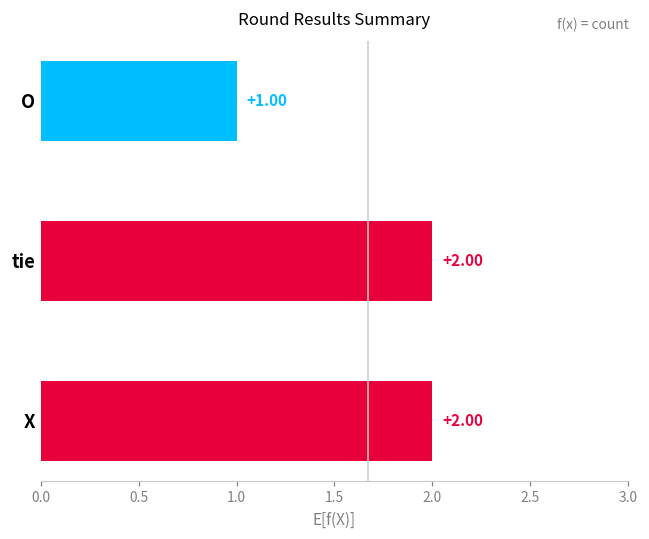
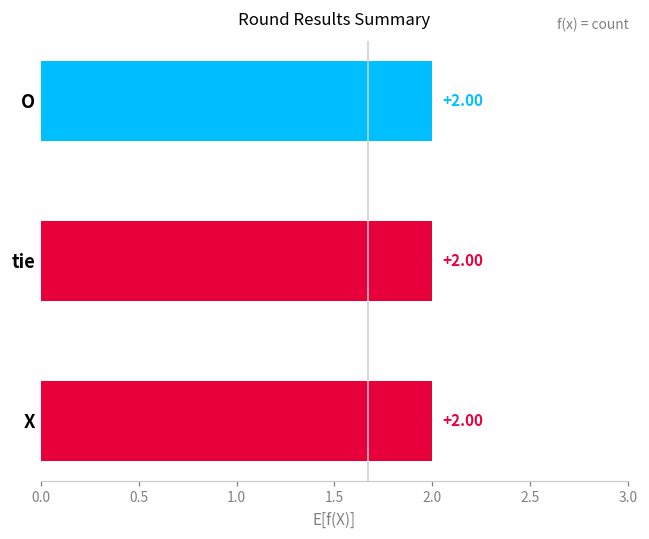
  {
-   "O": "+1.00",
+   "O": "+2.00",
    "tie": "+2.00",
    "X": "+2.00"
  }
